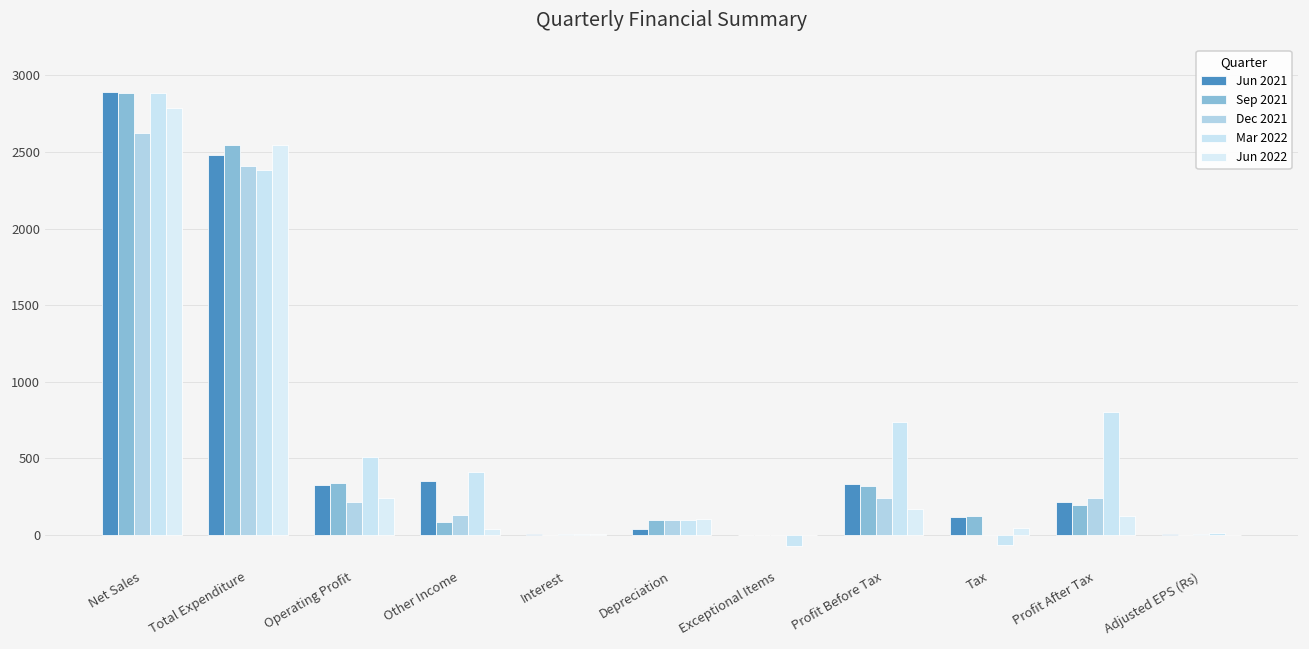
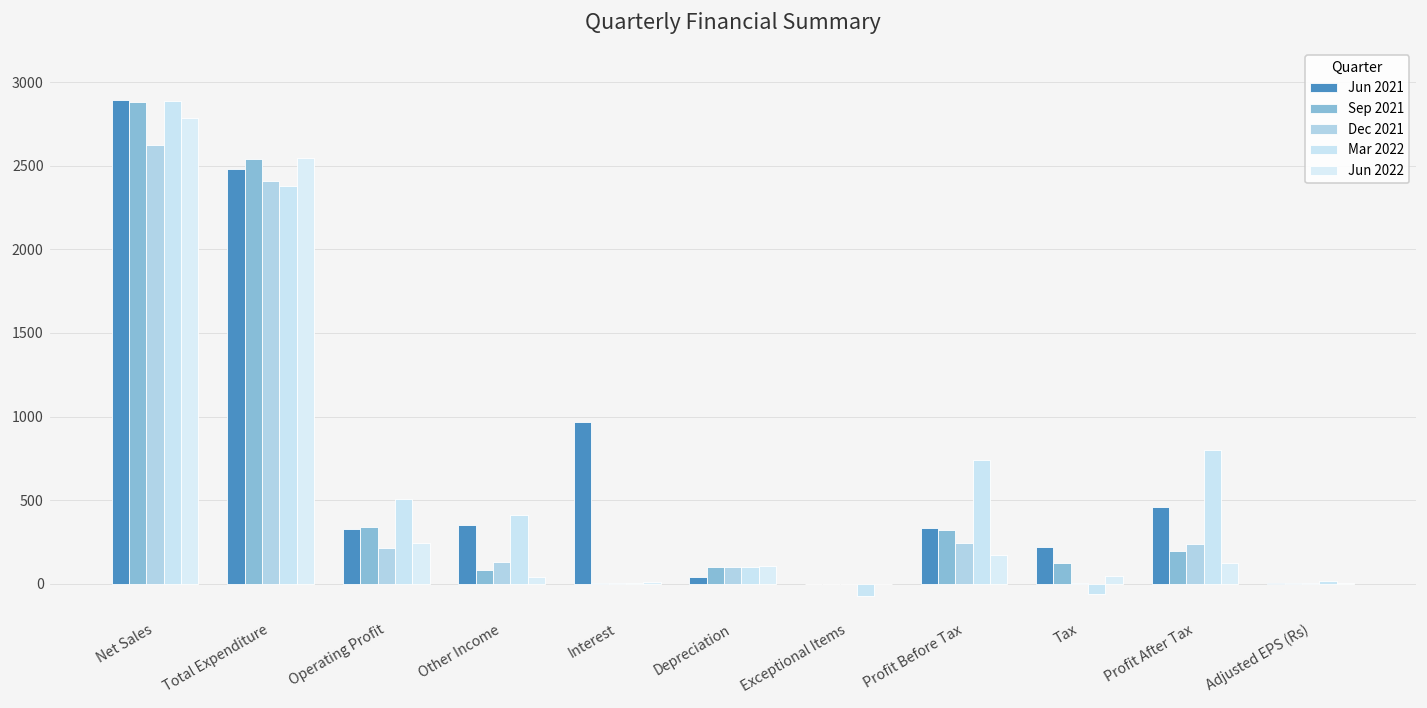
  {
    "Jun 2021": {
      "Net Sales": 2890,
      "Total Expenditure": 2480,
      "Operating Profit": 330,
      "Other Income": 350,
-     "Interest": 10,
+     "Interest": 970,
      "Depreciation": 40,
      "Exceptional Items": 0,
      "Profit Before Tax": 340,
-     "Tax": 120,
-     "Profit After Tax": 220
+     "Tax": 220,
+     "Profit After Tax": 460
    }
  }
